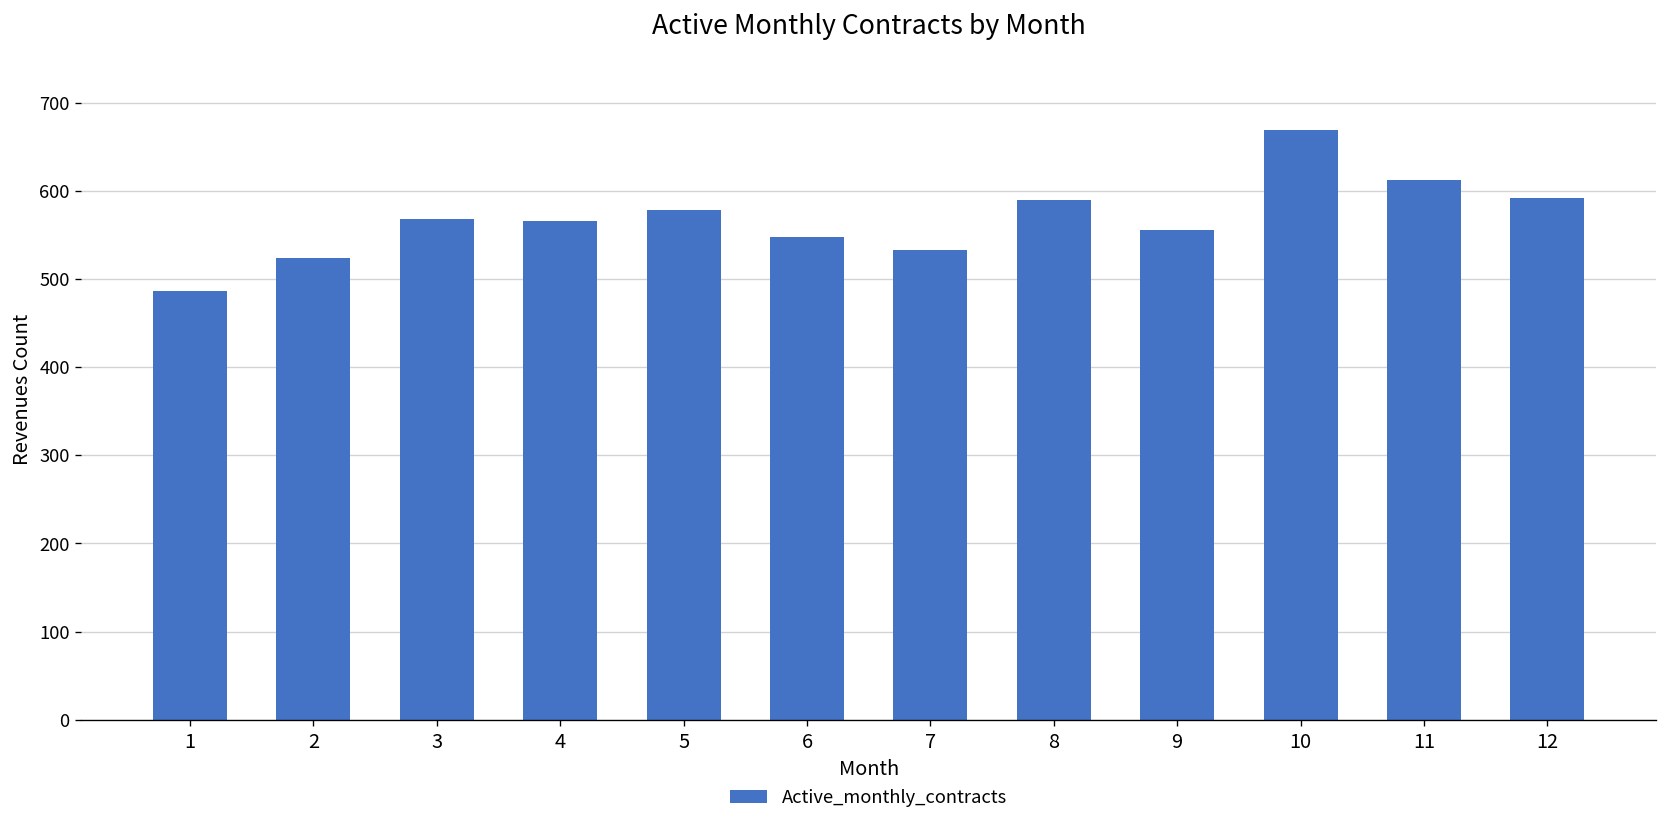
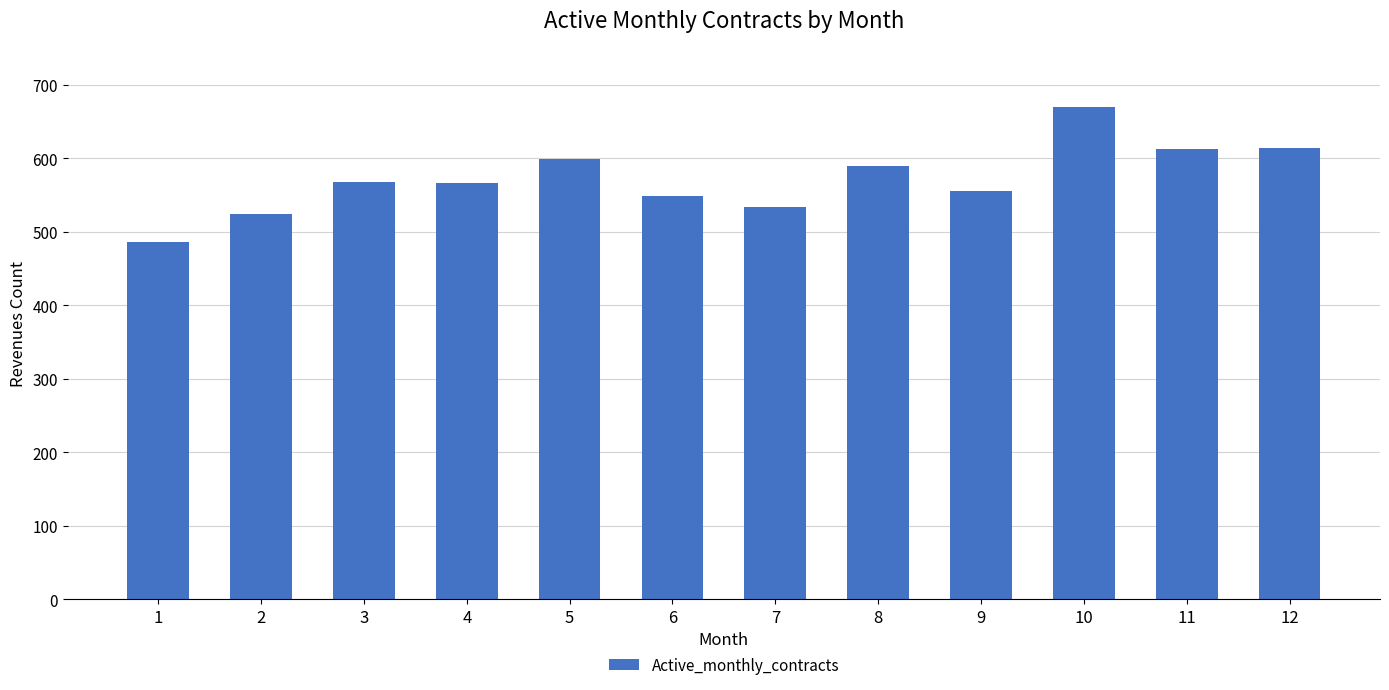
  {
    "1": 490,
    "2": 520,
    "3": 570,
    "4": 570,
-   "5": 580,
+   "5": 600,
    "6": 550,
    "7": 530,
    "8": 590,
    "9": 560,
    "10": 670,
    "11": 610,
-   "12": 590
+   "12": 610
  }
